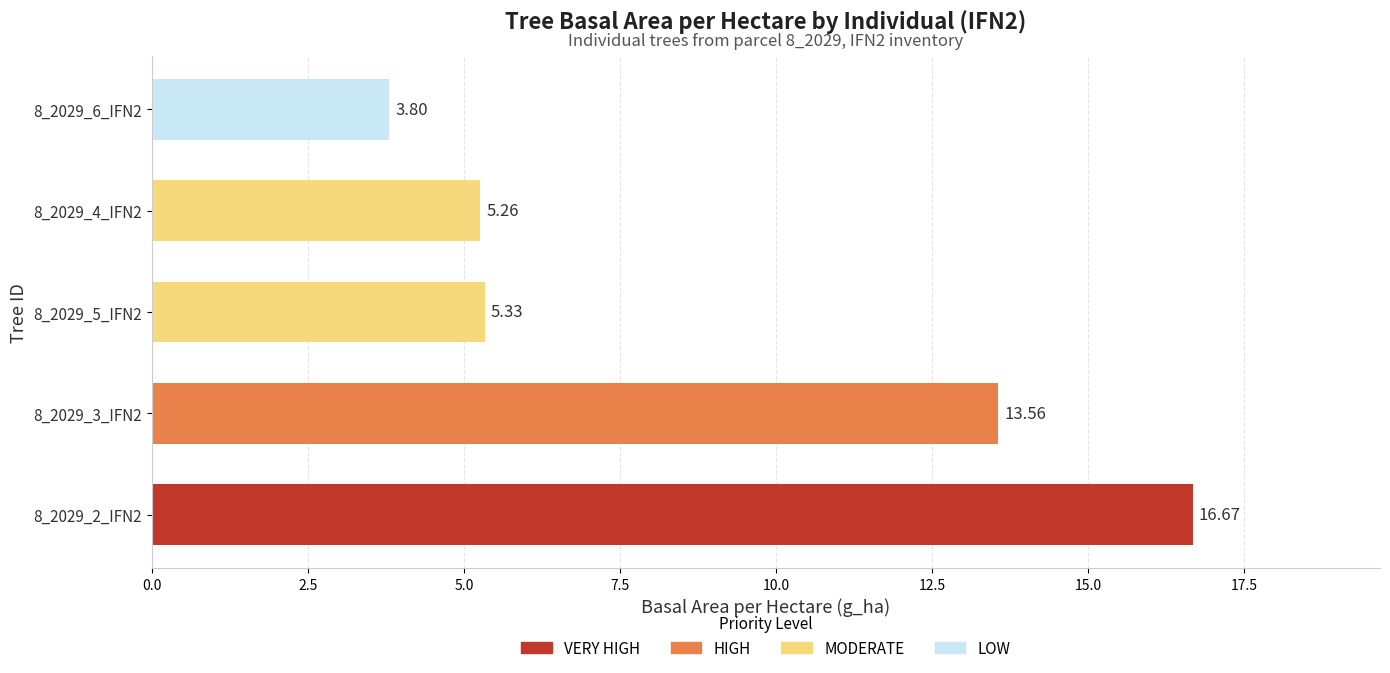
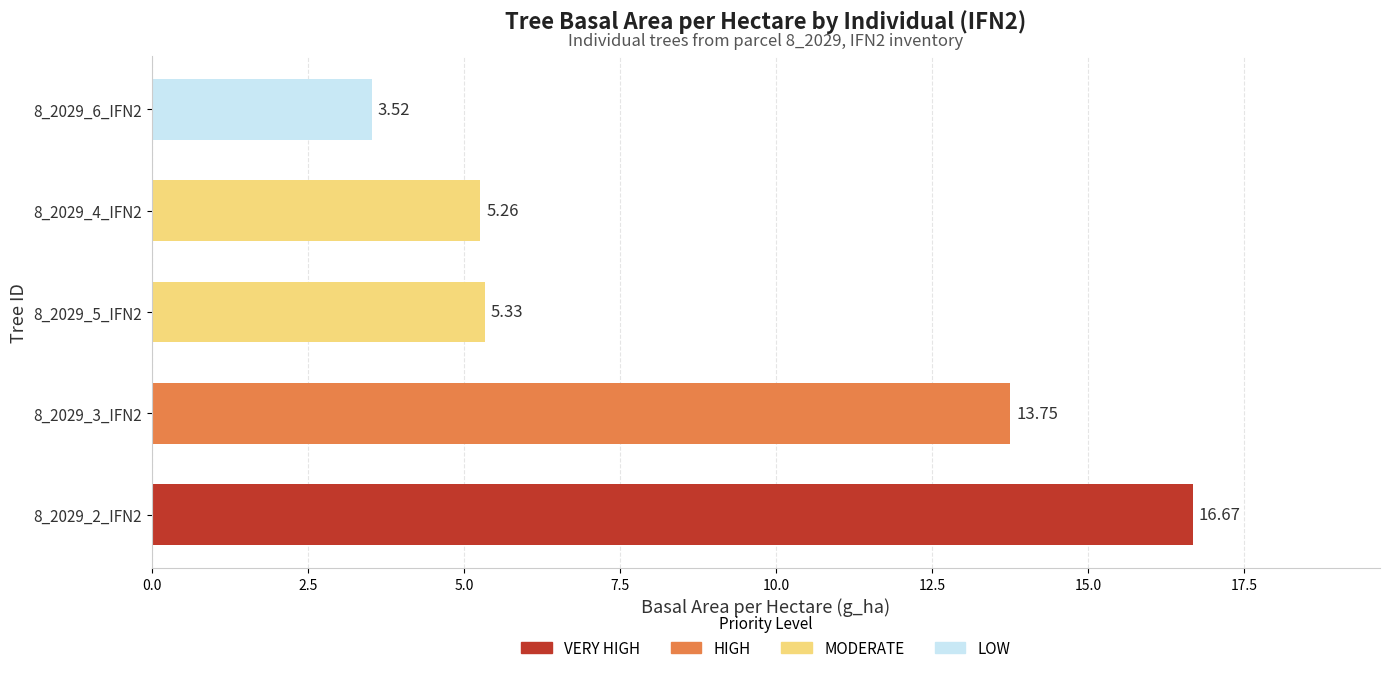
  {
-   "8_2029_6_IFN2": 3.80,
+   "8_2029_6_IFN2": 3.52,
    "8_2029_4_IFN2": 5.26,
    "8_2029_5_IFN2": 5.33,
-   "8_2029_3_IFN2": 13.56,
+   "8_2029_3_IFN2": 13.75,
    "8_2029_2_IFN2": 16.67
  }
